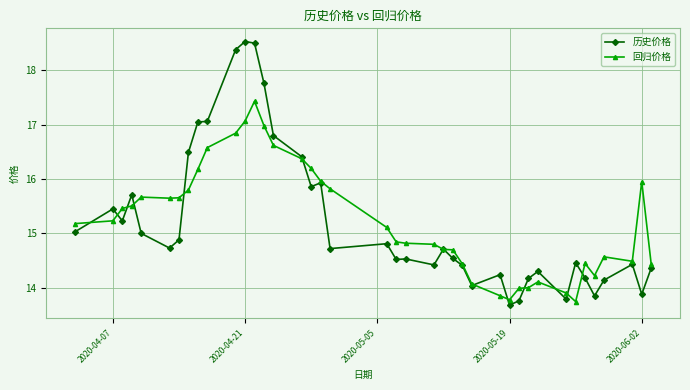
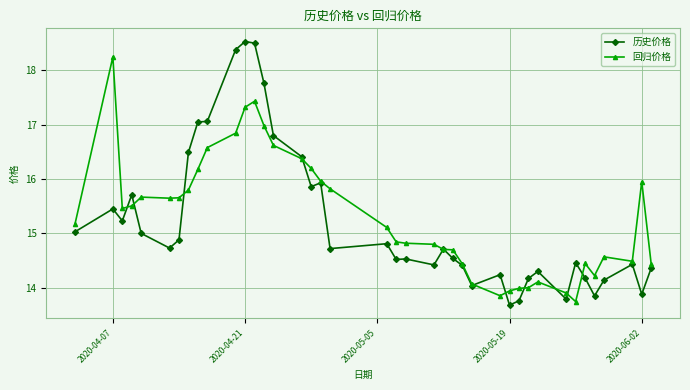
  {
    "历史价格": {
      "2020-04-07": 15.5,
      "2020-04-21": 18.5,
      "2020-05-19": 13.7,
      "2020-06-02": 13.9
    },
    "回归价格": {
-     "2020-04-07": 15.2,
-     "2020-04-21": 17.1,
-     "2020-05-19": 13.8,
+     "2020-04-07": 18.2,
+     "2020-04-21": 17.3,
+     "2020-05-19": 13.9,
      "2020-06-02": 16.0
    }
  }
